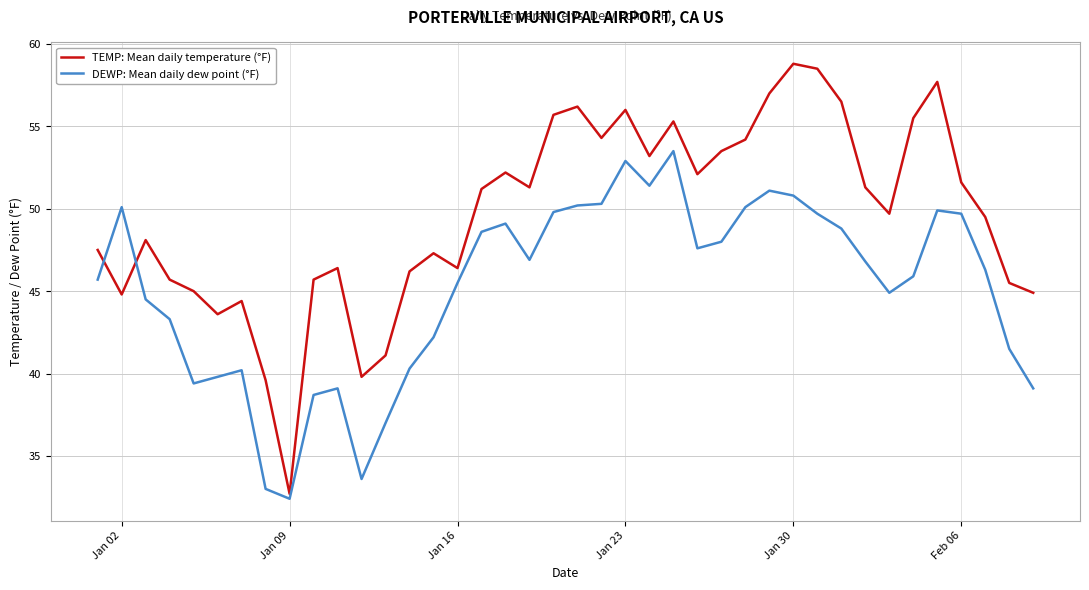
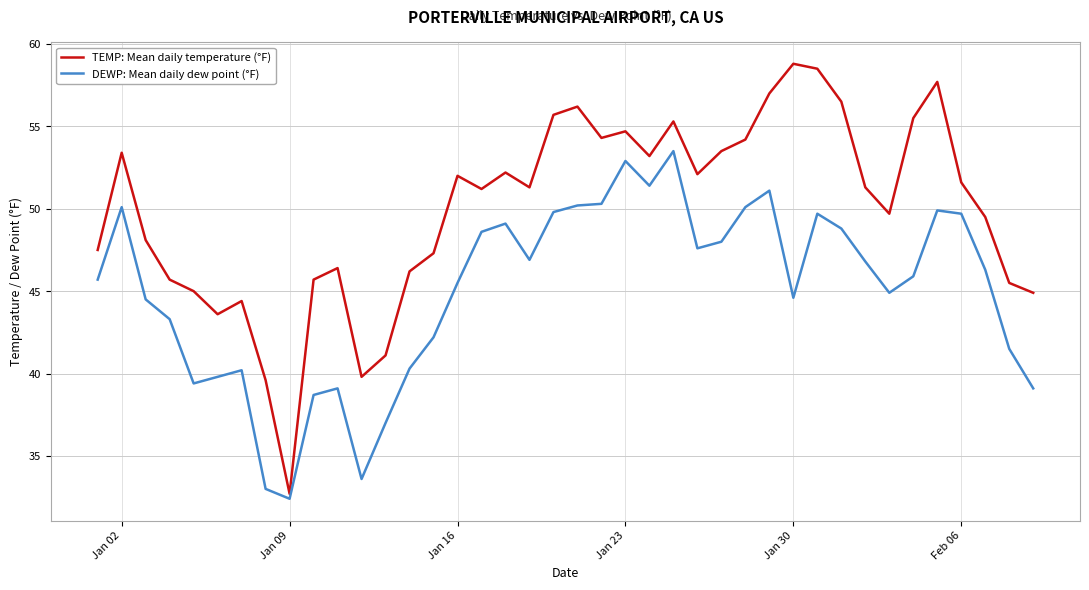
  {
    "TEMP: Mean daily temperature (°F)": {
-     "Jan 02": 44.8,
+     "Jan 02": 53.4,
      "Jan 09": 32.7,
-     "Jan 16": 46.4,
-     "Jan 23": 56.0,
+     "Jan 16": 52.0,
+     "Jan 23": 54.7,
      "Jan 30": 58.8,
      "Feb 06": 51.6
    },
    "DEWP: Mean daily dew point (°F)": {
      "Jan 02": 50.1,
      "Jan 09": 32.4,
      "Jan 16": 45.5,
      "Jan 23": 52.9,
-     "Jan 30": 50.8,
+     "Jan 30": 44.6,
      "Feb 06": 49.7
    }
  }
